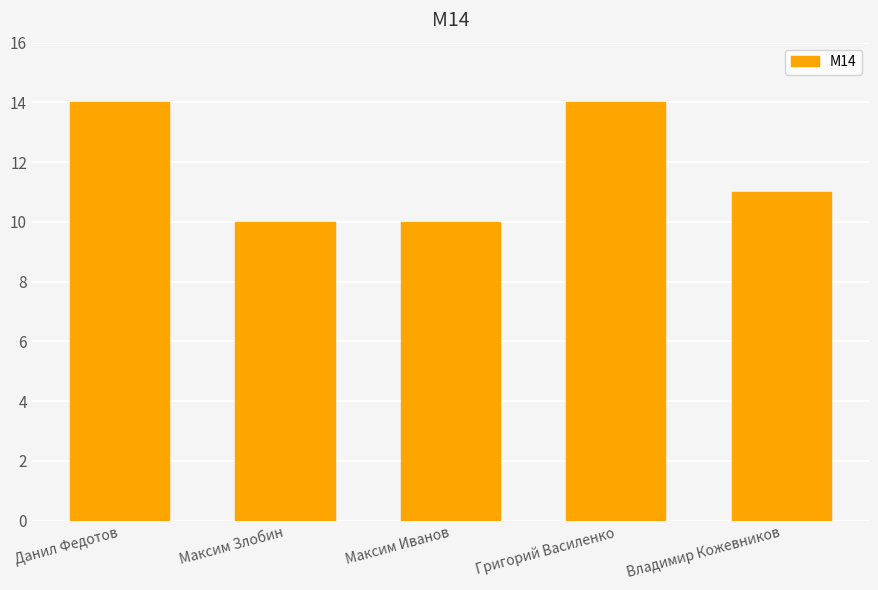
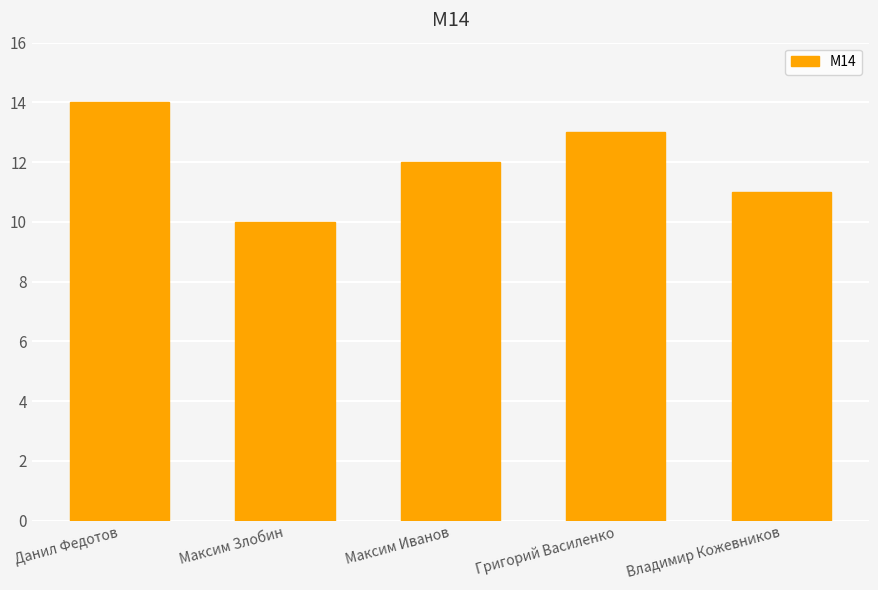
  {
    "Данил Федотов": 14,
    "Максим Злобин": 10,
-   "Максим Иванов": 10,
-   "Григорий Василенко": 14,
+   "Максим Иванов": 12,
+   "Григорий Василенко": 13,
    "Владимир Кожевников": 11
  }
